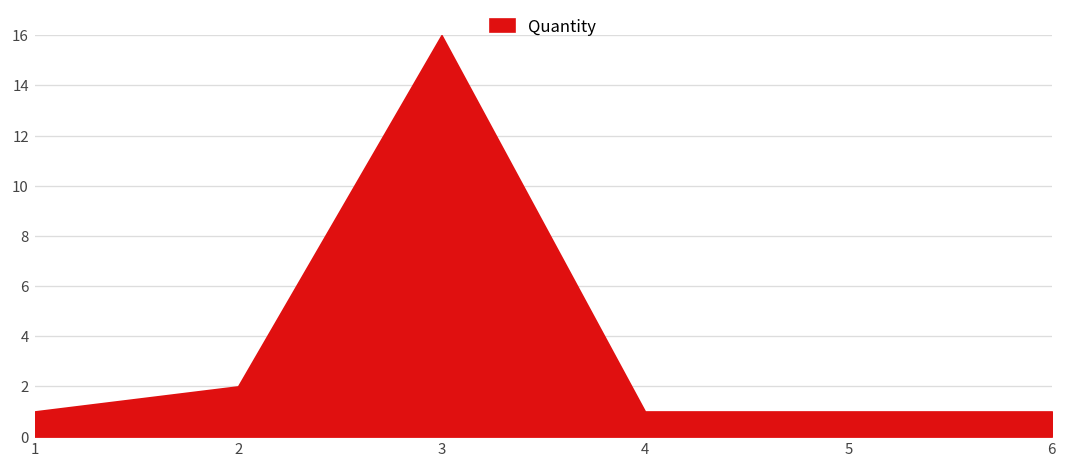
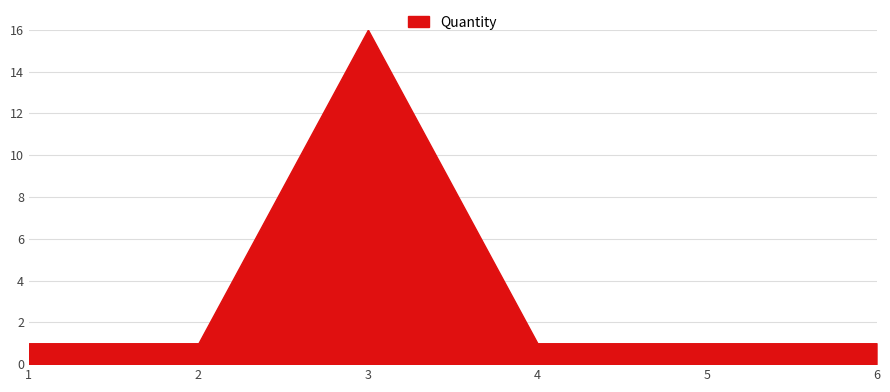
  {
    "1": 1,
-   "2": 2,
+   "2": 1,
    "3": 16,
    "4": 1,
    "5": 1,
    "6": 1
  }
